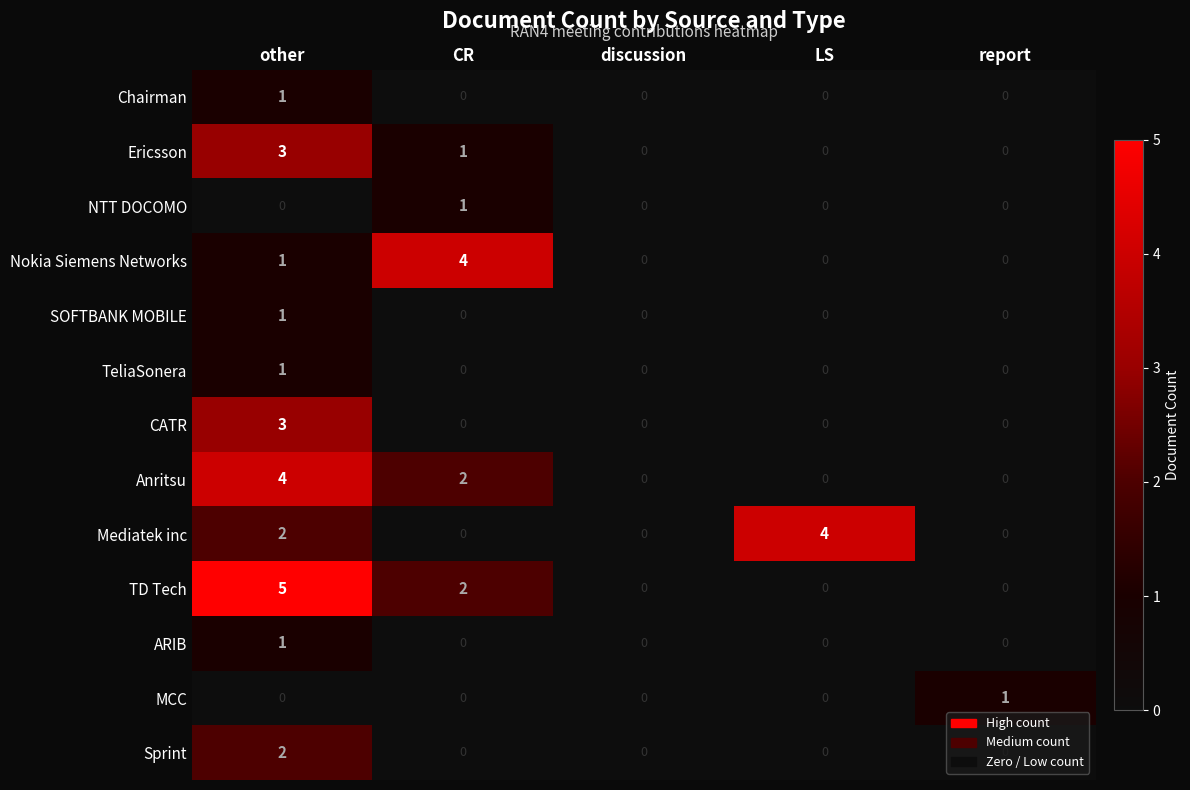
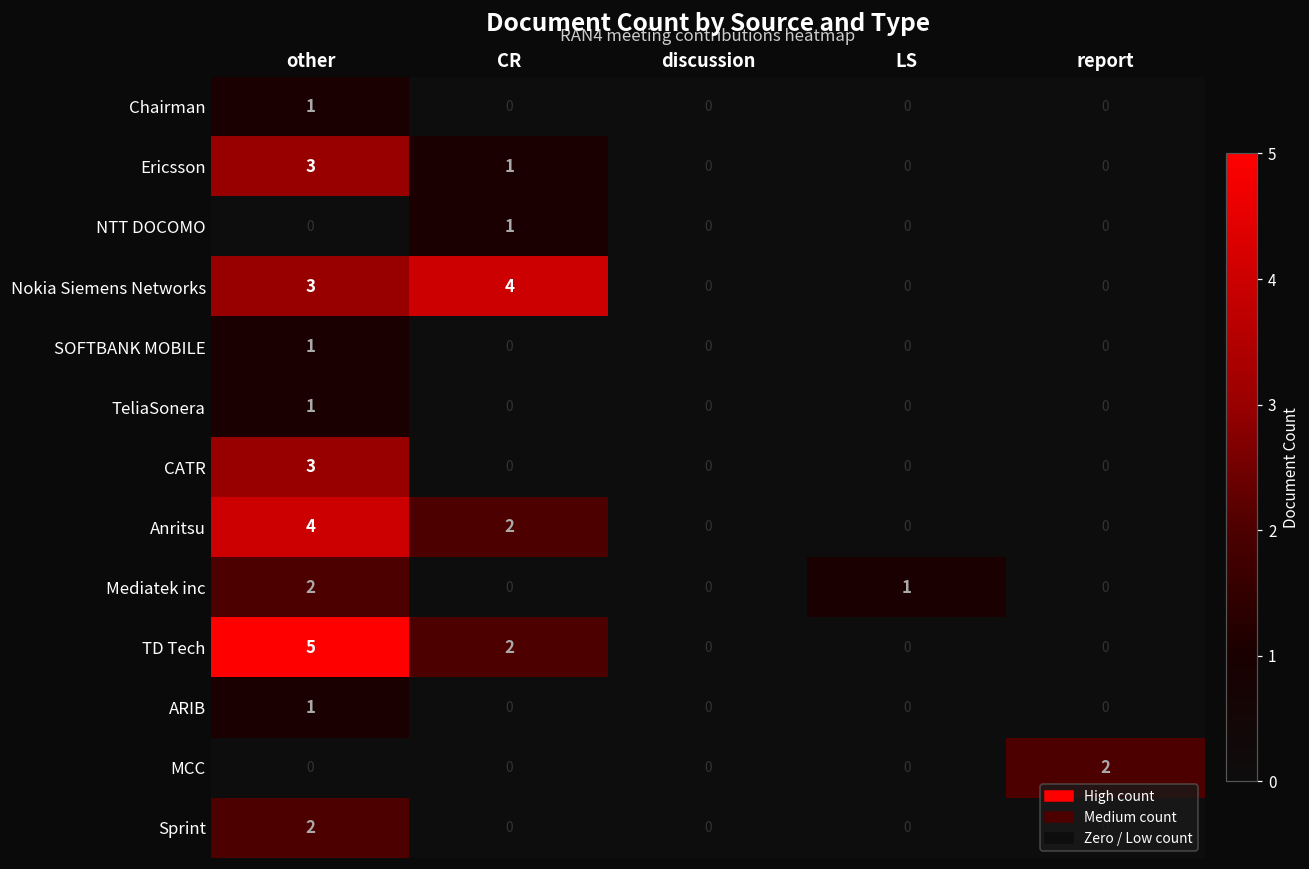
  {
    "Chairman": {
      "other": 1
    },
    "Ericsson": {
      "other": 3,
      "CR": 1
    },
    "NTT DOCOMO": {
      "CR": 1
    },
    "Nokia Siemens Networks": {
-     "other": 1,
+     "other": 3,
      "CR": 4
    },
    "SOFTBANK MOBILE": {
      "other": 1
    },
    "TeliaSonera": {
      "other": 1
    },
    "CATR": {
      "other": 3
    },
    "Anritsu": {
      "other": 4,
      "CR": 2
    },
    "Mediatek inc": {
      "other": 2,
-     "LS": 4
+     "LS": 1
    },
    "TD Tech": {
      "other": 5,
      "CR": 2
    },
    "ARIB": {
      "other": 1
    },
    "MCC": {
-     "report": 1
+     "report": 2
    },
    "Sprint": {
      "other": 2
    }
  }
